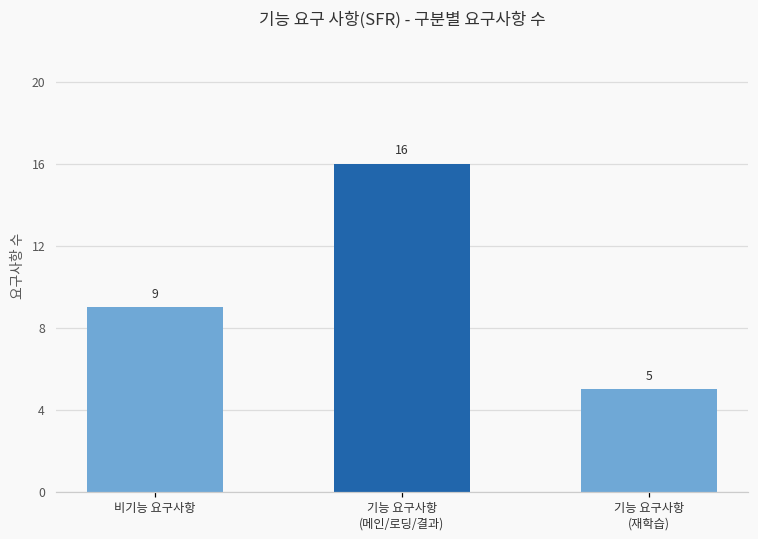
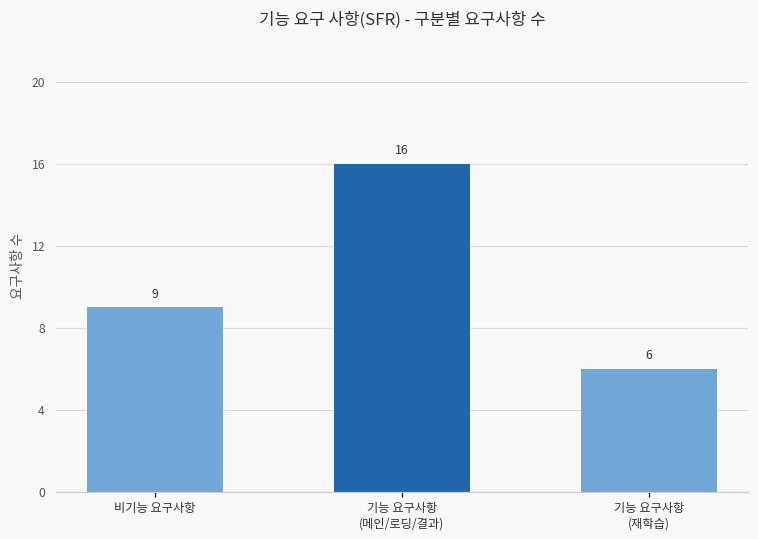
  {
    "비기능 요구사항": 9,
    "기능 요구사항 (메인/로딩/결과)": 16,
-   "기능 요구사항 (재학습)": 5
+   "기능 요구사항 (재학습)": 6
  }
